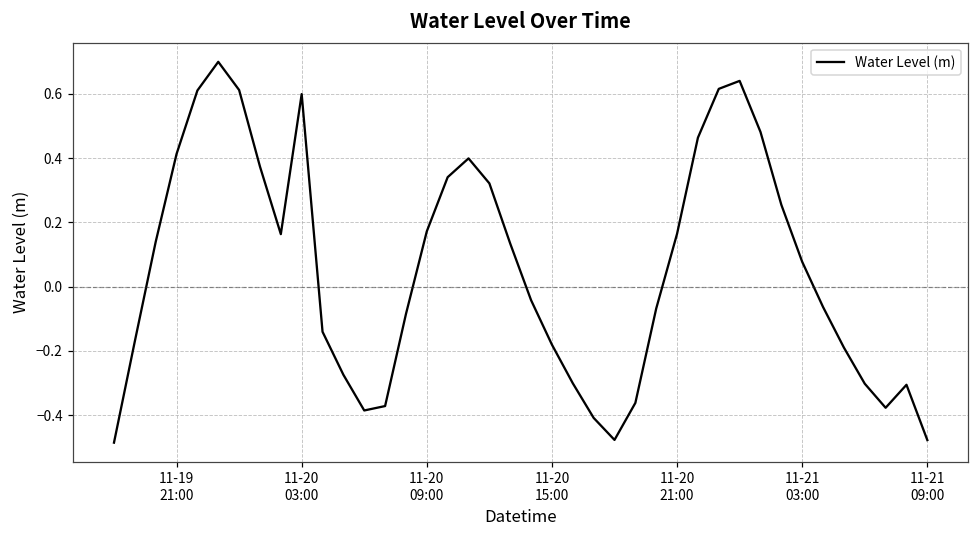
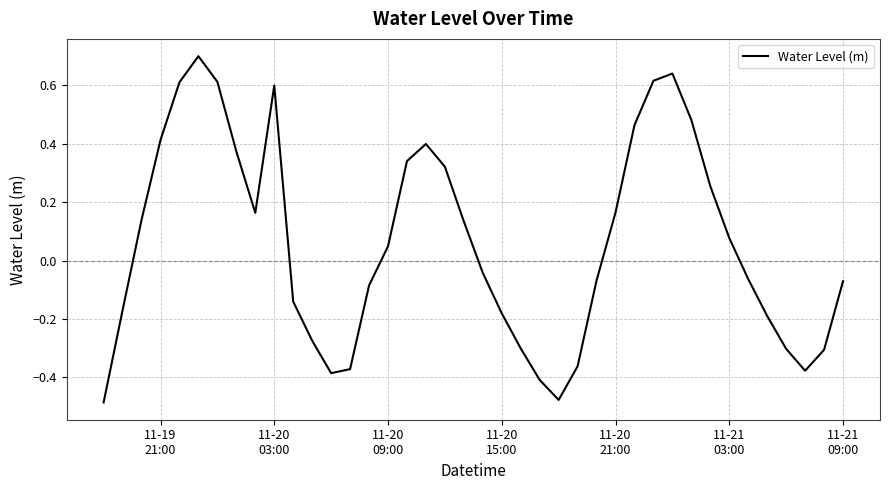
  {
    "11-19 21:00": 0.41,
    "11-20 03:00": 0.60,
-   "11-20 09:00": 0.17,
+   "11-20 09:00": 0.05,
    "11-20 15:00": -0.18,
    "11-20 21:00": 0.16,
    "11-21 03:00": 0.08,
-   "11-21 09:00": -0.48
+   "11-21 09:00": -0.07
  }
